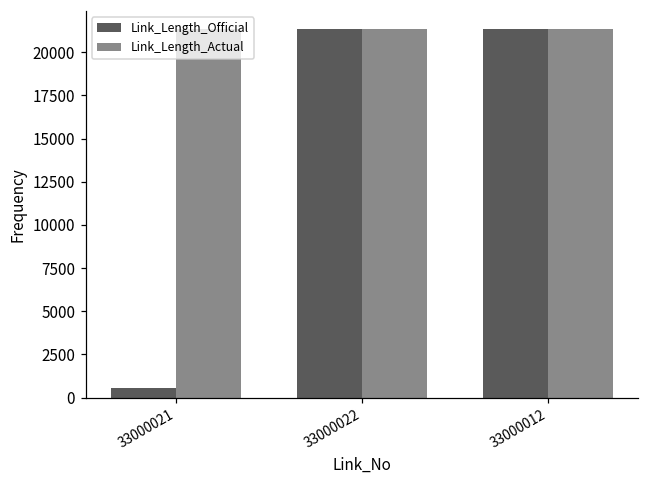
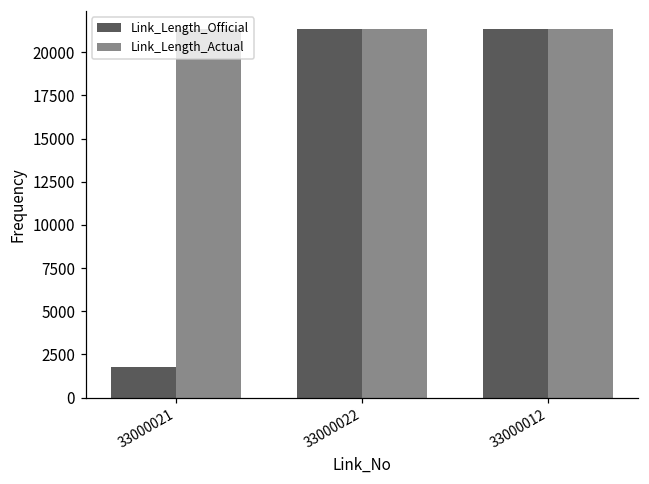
  {
    "Link_Length_Official": {
-     "33000021": 500,
+     "33000021": 1800,
      "33000022": 21300,
      "33000012": 21300
    },
    "Link_Length_Actual": {
      "33000022": 21300,
      "33000012": 21300
    }
  }
